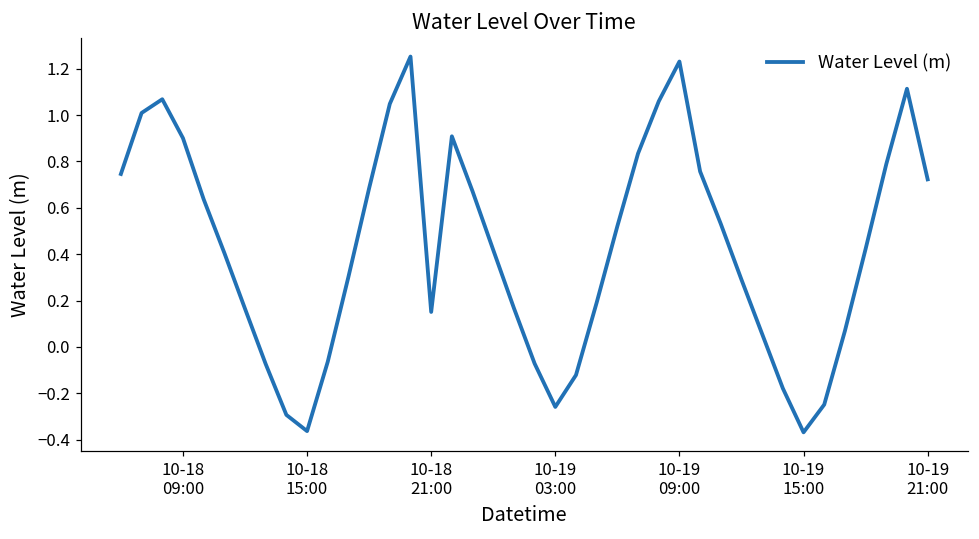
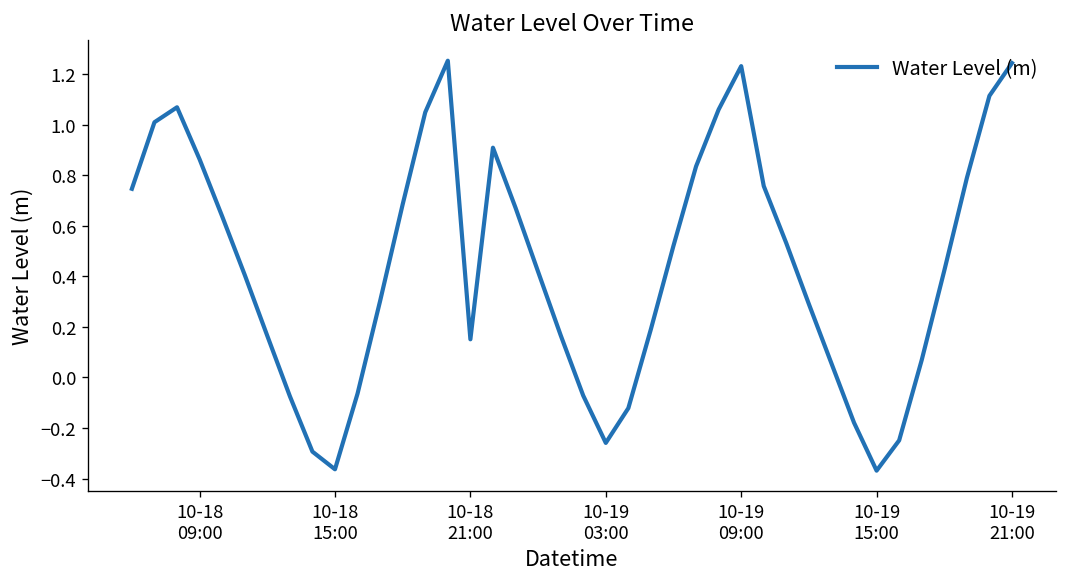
  {
-   "10-18 09:00": 0.90,
+   "10-18 09:00": 0.86,
    "10-18 15:00": -0.36,
    "10-18 21:00": 0.15,
    "10-19 03:00": -0.26,
    "10-19 09:00": 1.23,
    "10-19 15:00": -0.37,
-   "10-19 21:00": 0.72
+   "10-19 21:00": 1.24
  }
